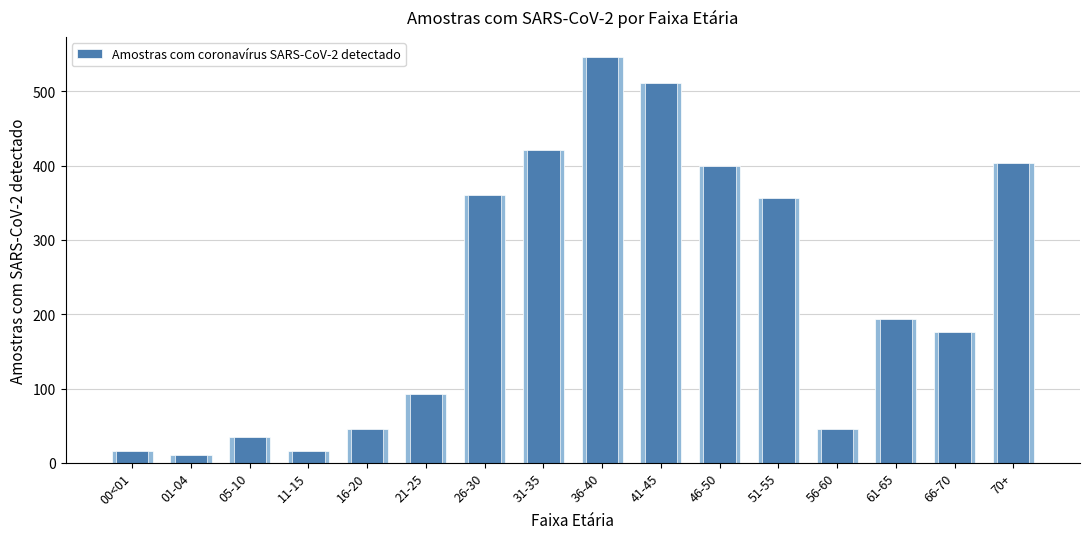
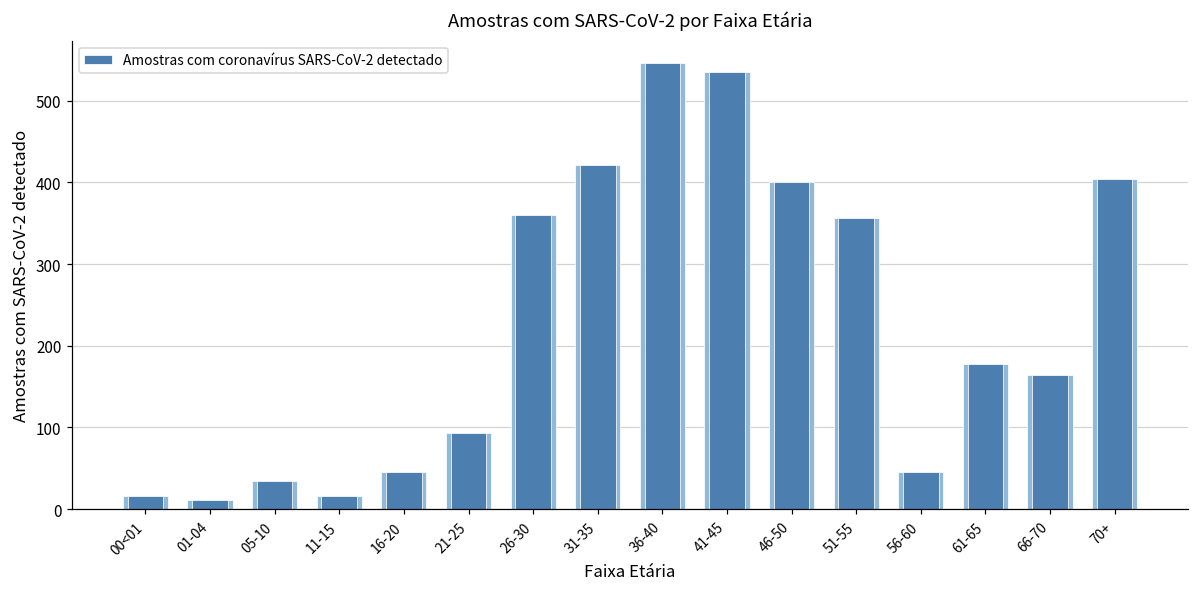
  {
    "00<01": 20,
    "01-04": 10,
    "05-10": 40,
    "11-15": 20,
    "16-20": 50,
    "21-25": 90,
    "26-30": 360,
    "31-35": 420,
    "36-40": 550,
-   "41-45": 510,
+   "41-45": 540,
    "46-50": 400,
    "51-55": 360,
    "56-60": 50,
-   "61-65": 190,
-   "66-70": 180,
+   "61-65": 180,
+   "66-70": 160,
    "70+": 400
  }
